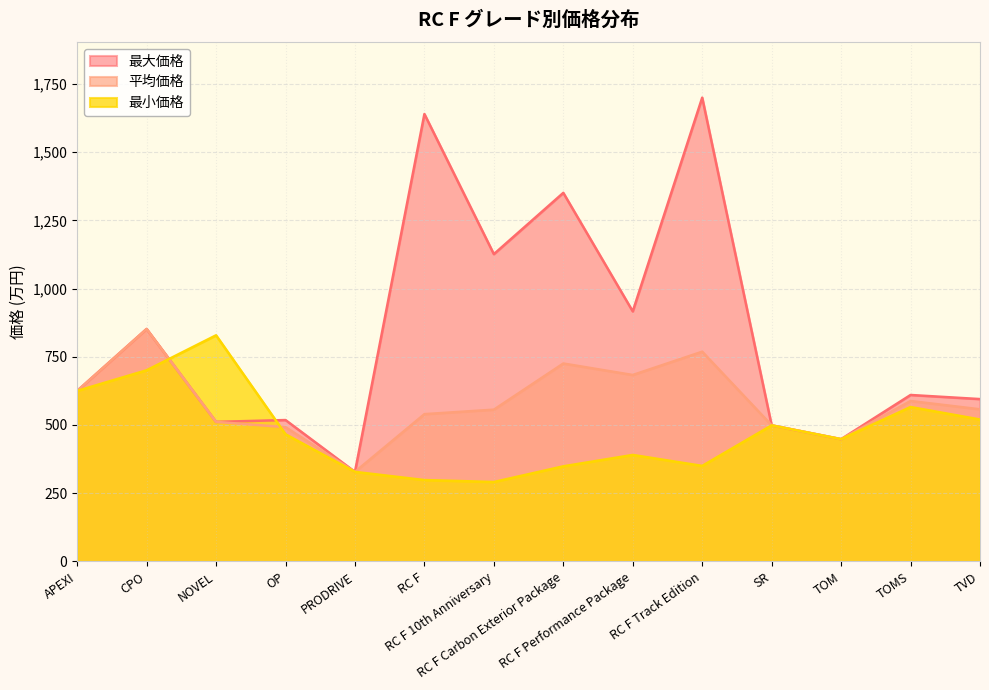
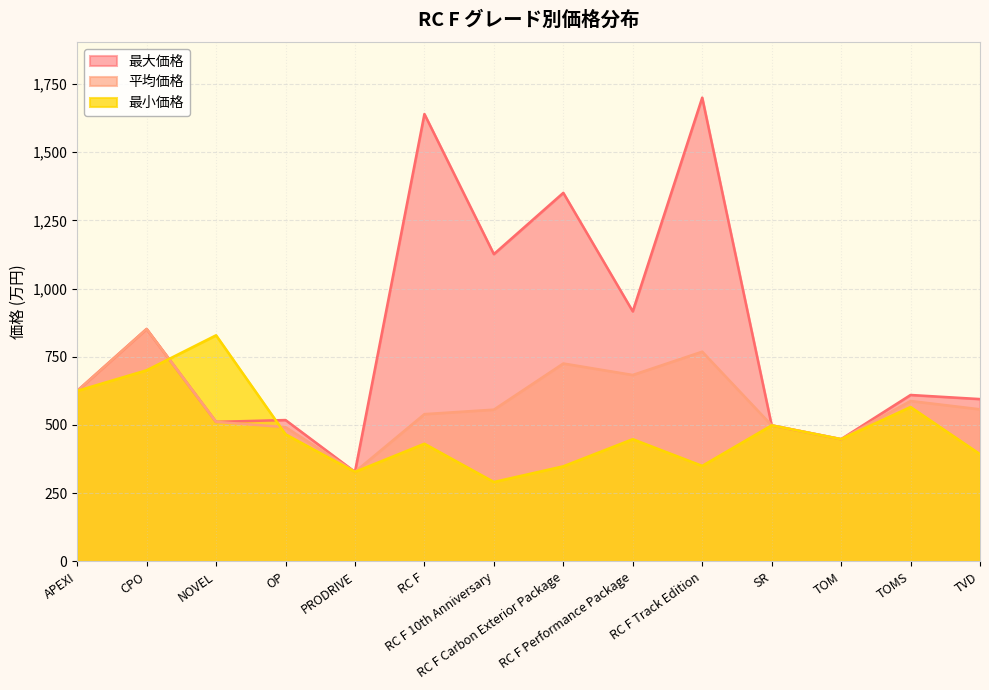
  {
    "最小価格": {
      "CPO": 700,
      "NOVEL": 830,
      "OP": 470,
-     "RC F": 300,
+     "RC F": 430,
      "RC F 10th Anniversary": 290,
      "RC F Carbon Exterior Package": 350,
-     "RC F Performance Package": 390,
+     "RC F Performance Package": 450,
      "RC F Track Edition": 350,
      "TOMS": 570,
-     "TVD": 520
+     "TVD": 390
    }
  }
